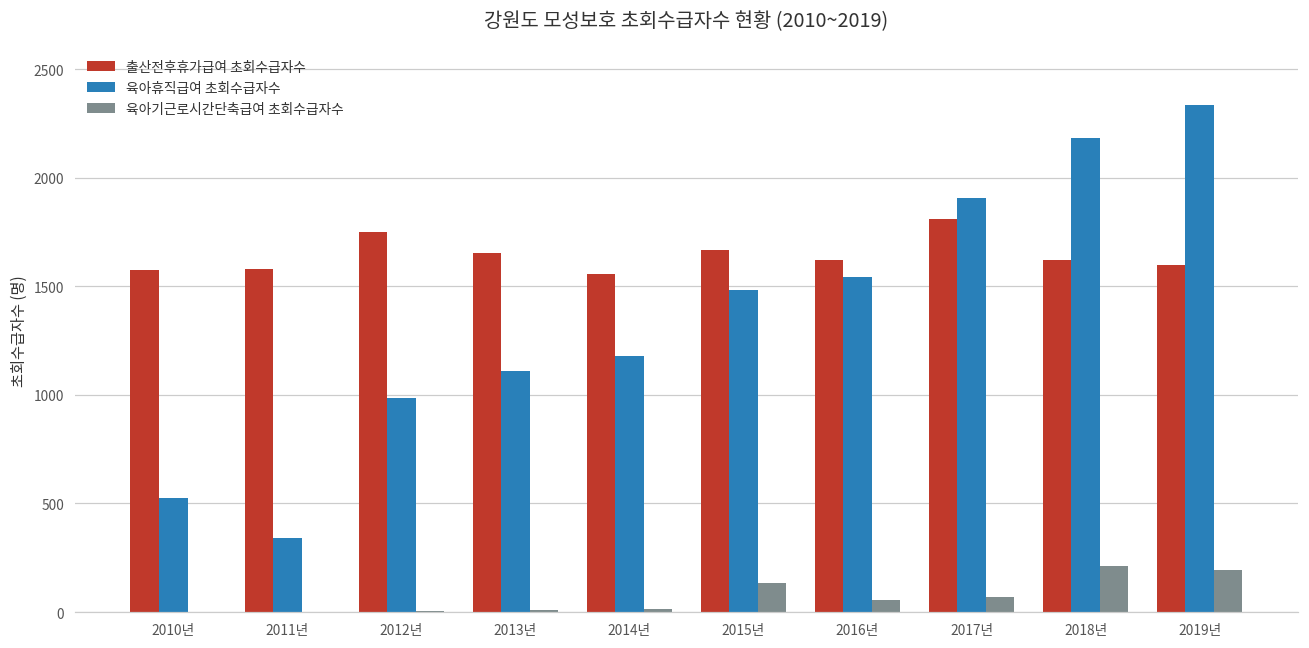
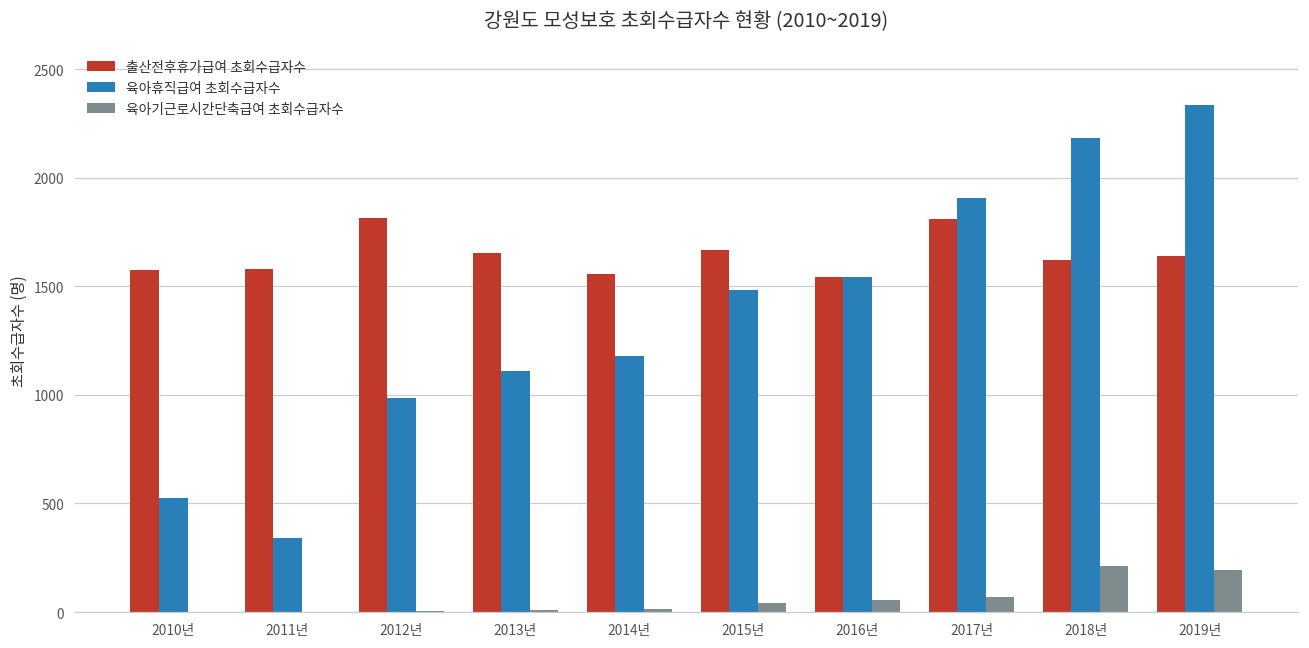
  {
    "출산전후휴가급여 초회수급자수": {
      "2010년": 1580,
      "2011년": 1580,
-     "2012년": 1750,
+     "2012년": 1820,
      "2013년": 1660,
      "2014년": 1560,
      "2015년": 1670,
-     "2016년": 1620,
+     "2016년": 1540,
      "2017년": 1810,
      "2018년": 1620,
-     "2019년": 1600
+     "2019년": 1640
    },
    "육아휴직급여 초회수급자수": {
      "2010년": 520,
      "2011년": 340,
      "2012년": 990,
      "2013년": 1110,
      "2014년": 1180,
      "2015년": 1480,
      "2016년": 1540,
      "2017년": 1910,
      "2018년": 2190,
      "2019년": 2340
    },
    "육아기근로시간단축급여 초회수급자수": {
      "2010년": 0,
      "2011년": 0,
      "2014년": 20,
-     "2015년": 130,
+     "2015년": 40,
      "2016년": 60,
      "2017년": 70,
      "2018년": 210,
      "2019년": 190
    }
  }
